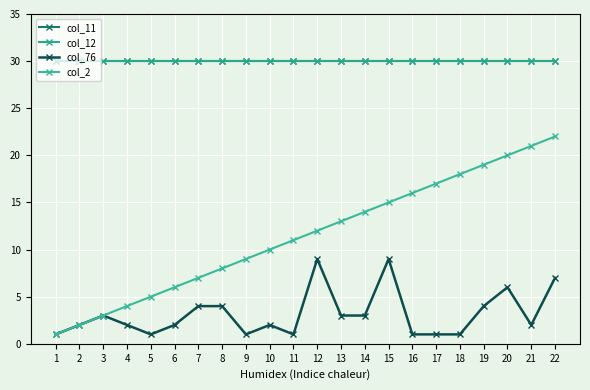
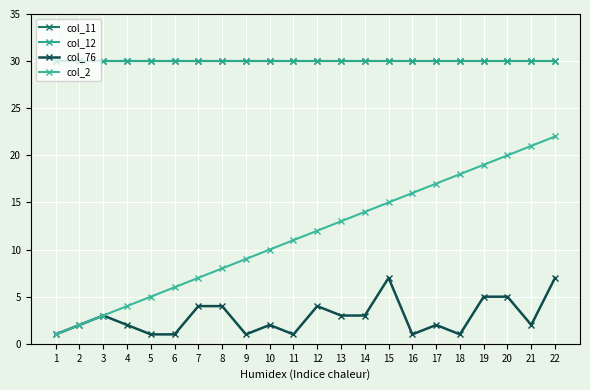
  {
    "col_76": {
      "4": 2,
      "5": 1,
-     "6": 2,
+     "6": 1,
      "7": 4,
      "8": 4,
      "9": 1,
      "10": 2,
      "11": 1,
-     "12": 9,
+     "12": 4,
      "13": 3,
      "14": 3,
-     "15": 9,
+     "15": 7,
      "16": 1,
-     "17": 1,
+     "17": 2,
      "18": 1,
-     "19": 4,
-     "20": 6,
+     "19": 5,
+     "20": 5,
      "21": 2,
      "22": 7
    }
  }
